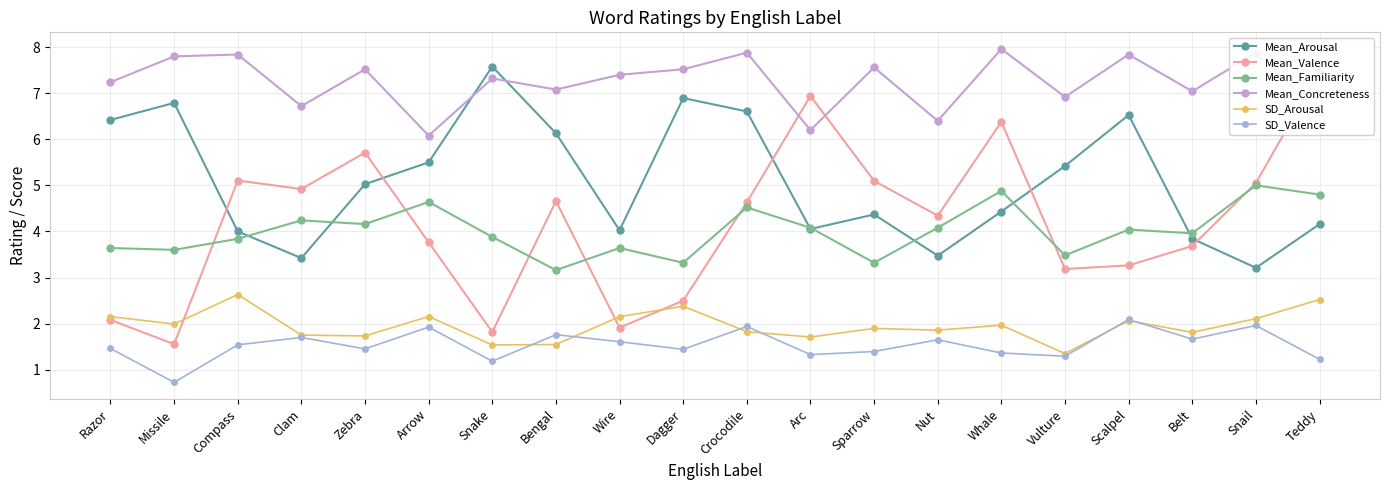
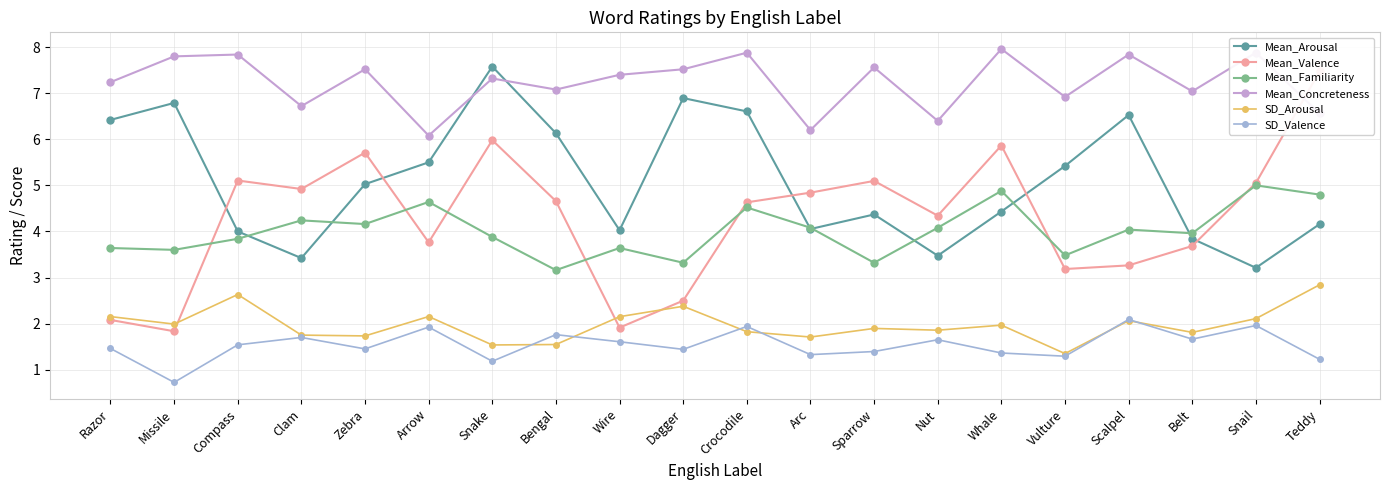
  {
    "Mean_Valence": {
      "Razor": 2.1,
-     "Missile": 1.6,
+     "Missile": 1.8,
      "Compass": 5.1,
      "Clam": 4.9,
      "Zebra": 5.7,
      "Arrow": 3.8,
-     "Snake": 1.8,
+     "Snake": 6.0,
      "Bengal": 4.7,
      "Wire": 1.9,
      "Dagger": 2.5,
      "Crocodile": 4.6,
-     "Arc": 6.9,
+     "Arc": 4.8,
      "Sparrow": 5.1,
      "Nut": 4.3,
-     "Whale": 6.4,
+     "Whale": 5.9,
      "Vulture": 3.2,
      "Scalpel": 3.3,
      "Belt": 3.7
    },
    "SD_Arousal": {
      "Razor": 2.2,
      "Missile": 2.0,
      "Compass": 2.6,
      "Zebra": 1.7,
      "Arrow": 2.2,
      "Snake": 1.5,
      "Bengal": 1.5,
      "Wire": 2.1,
      "Dagger": 2.4,
      "Crocodile": 1.8,
      "Arc": 1.7,
      "Sparrow": 1.9,
      "Nut": 1.9,
      "Whale": 2.0,
      "Vulture": 1.3,
      "Belt": 1.8,
      "Snail": 2.1,
-     "Teddy": 2.5
+     "Teddy": 2.8
    }
  }
